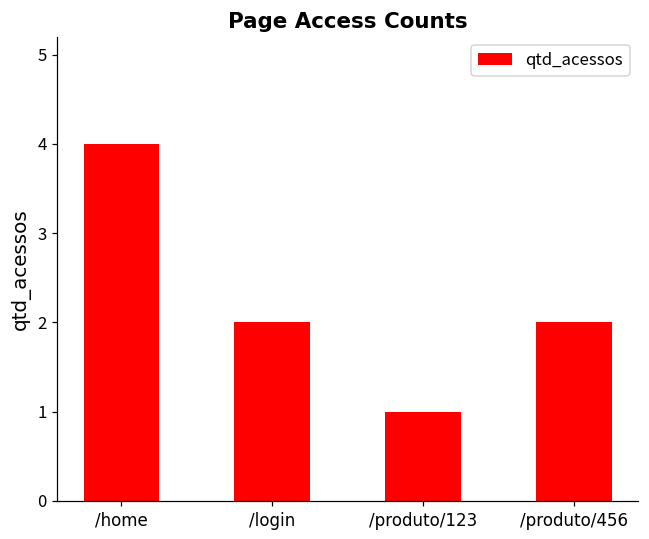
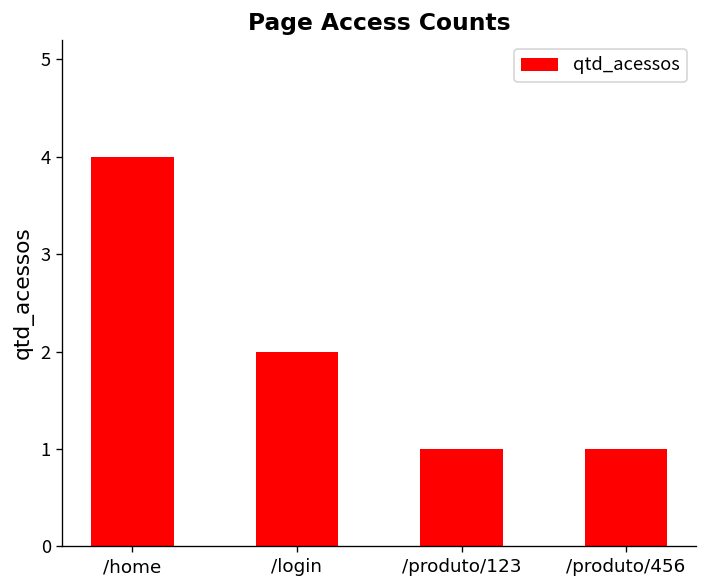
  {
    "/home": 4,
    "/login": 2,
    "/produto/123": 1,
-   "/produto/456": 2
+   "/produto/456": 1
  }
